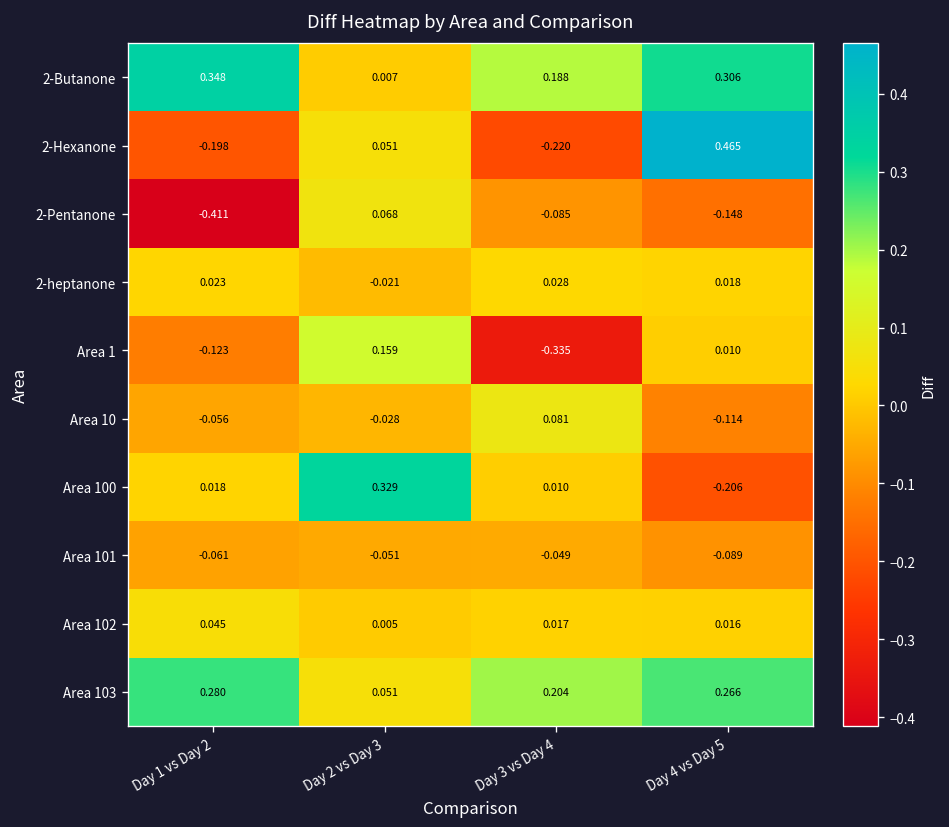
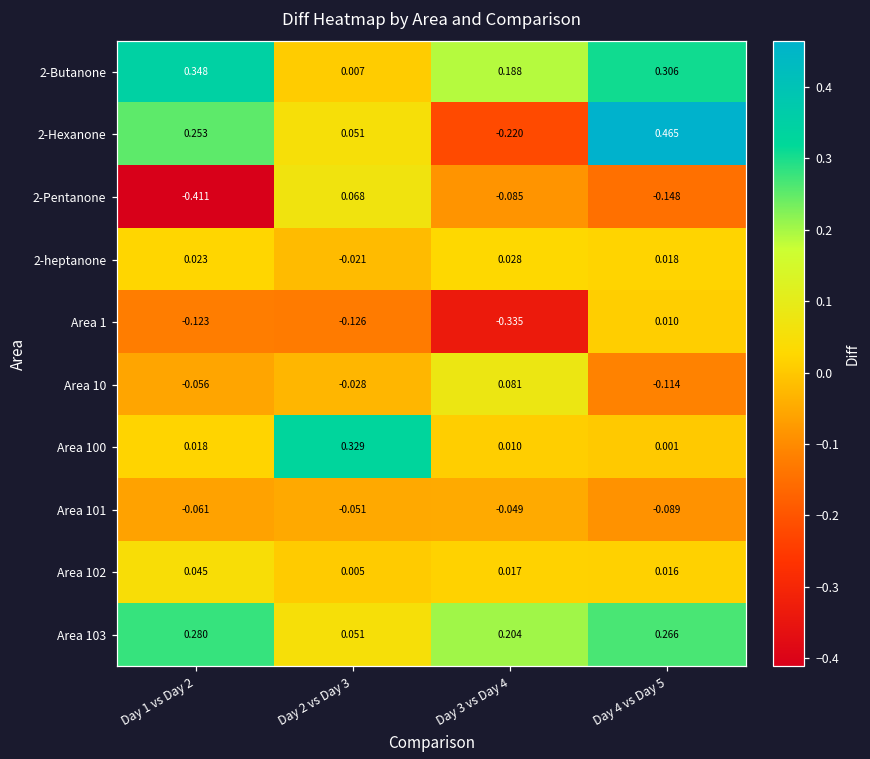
  {
    "2-Butanone": {
      "Day 1 vs Day 2": 0.348,
      "Day 2 vs Day 3": 0.007,
      "Day 3 vs Day 4": 0.188,
      "Day 4 vs Day 5": 0.306
    },
    "2-Hexanone": {
-     "Day 1 vs Day 2": -0.198,
+     "Day 1 vs Day 2": 0.253,
      "Day 2 vs Day 3": 0.051,
      "Day 3 vs Day 4": -0.220,
      "Day 4 vs Day 5": 0.465
    },
    "2-Pentanone": {
      "Day 1 vs Day 2": -0.411,
      "Day 2 vs Day 3": 0.068,
      "Day 3 vs Day 4": -0.085,
      "Day 4 vs Day 5": -0.148
    },
    "2-heptanone": {
      "Day 1 vs Day 2": 0.023,
      "Day 2 vs Day 3": -0.021,
      "Day 3 vs Day 4": 0.028,
      "Day 4 vs Day 5": 0.018
    },
    "Area 1": {
      "Day 1 vs Day 2": -0.123,
-     "Day 2 vs Day 3": 0.159,
+     "Day 2 vs Day 3": -0.126,
      "Day 3 vs Day 4": -0.335,
      "Day 4 vs Day 5": 0.010
    },
    "Area 10": {
      "Day 1 vs Day 2": -0.056,
      "Day 2 vs Day 3": -0.028,
      "Day 3 vs Day 4": 0.081,
      "Day 4 vs Day 5": -0.114
    },
    "Area 100": {
      "Day 1 vs Day 2": 0.018,
      "Day 2 vs Day 3": 0.329,
      "Day 3 vs Day 4": 0.010,
-     "Day 4 vs Day 5": -0.206
+     "Day 4 vs Day 5": 0.001
    },
    "Area 101": {
      "Day 1 vs Day 2": -0.061,
      "Day 2 vs Day 3": -0.051,
      "Day 3 vs Day 4": -0.049,
      "Day 4 vs Day 5": -0.089
    },
    "Area 102": {
      "Day 1 vs Day 2": 0.045,
      "Day 2 vs Day 3": 0.005,
      "Day 3 vs Day 4": 0.017,
      "Day 4 vs Day 5": 0.016
    },
    "Area 103": {
      "Day 1 vs Day 2": 0.280,
      "Day 2 vs Day 3": 0.051,
      "Day 3 vs Day 4": 0.204,
      "Day 4 vs Day 5": 0.266
    }
  }
